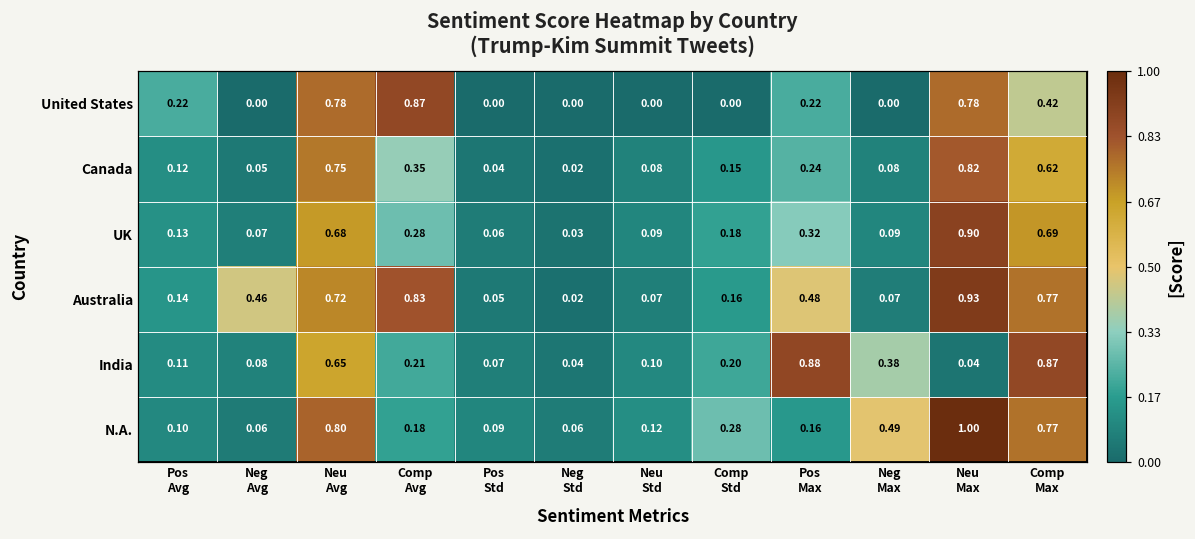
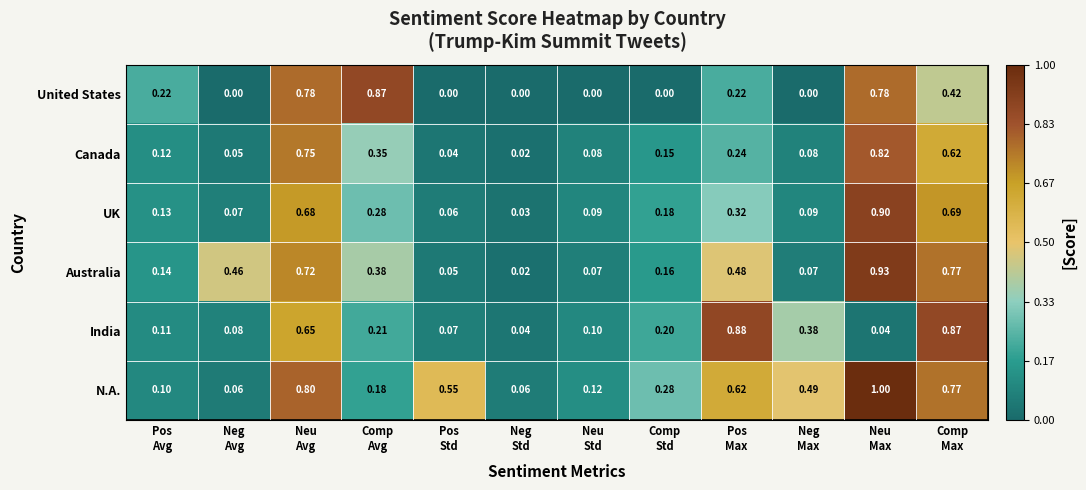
  {
    "United States": {
      "Pos Avg": 0.22,
      "Neg Avg": 0.00,
      "Neu Avg": 0.78,
      "Comp Avg": 0.87,
      "Pos Std": 0.00,
      "Neg Std": 0.00,
      "Neu Std": 0.00,
      "Comp Std": 0.00,
      "Pos Max": 0.22,
      "Neg Max": 0.00,
      "Neu Max": 0.78,
      "Comp Max": 0.42
    },
    "Canada": {
      "Pos Avg": 0.12,
      "Neg Avg": 0.05,
      "Neu Avg": 0.75,
      "Comp Avg": 0.35,
      "Pos Std": 0.04,
      "Neg Std": 0.02,
      "Neu Std": 0.08,
      "Comp Std": 0.15,
      "Pos Max": 0.24,
      "Neg Max": 0.08,
      "Neu Max": 0.82,
      "Comp Max": 0.62
    },
    "UK": {
      "Pos Avg": 0.13,
      "Neg Avg": 0.07,
      "Neu Avg": 0.68,
      "Comp Avg": 0.28,
      "Pos Std": 0.06,
      "Neg Std": 0.03,
      "Neu Std": 0.09,
      "Comp Std": 0.18,
      "Pos Max": 0.32,
      "Neg Max": 0.09,
      "Neu Max": 0.90,
      "Comp Max": 0.69
    },
    "Australia": {
      "Pos Avg": 0.14,
      "Neg Avg": 0.46,
      "Neu Avg": 0.72,
-     "Comp Avg": 0.83,
+     "Comp Avg": 0.38,
      "Pos Std": 0.05,
      "Neg Std": 0.02,
      "Neu Std": 0.07,
      "Comp Std": 0.16,
      "Pos Max": 0.48,
      "Neg Max": 0.07,
      "Neu Max": 0.93,
      "Comp Max": 0.77
    },
    "India": {
      "Pos Avg": 0.11,
      "Neg Avg": 0.08,
      "Neu Avg": 0.65,
      "Comp Avg": 0.21,
      "Pos Std": 0.07,
      "Neg Std": 0.04,
      "Neu Std": 0.10,
      "Comp Std": 0.20,
      "Pos Max": 0.88,
      "Neg Max": 0.38,
      "Neu Max": 0.04,
      "Comp Max": 0.87
    },
    "N.A.": {
      "Pos Avg": 0.10,
      "Neg Avg": 0.06,
      "Neu Avg": 0.80,
      "Comp Avg": 0.18,
-     "Pos Std": 0.09,
+     "Pos Std": 0.55,
      "Neg Std": 0.06,
      "Neu Std": 0.12,
      "Comp Std": 0.28,
-     "Pos Max": 0.16,
+     "Pos Max": 0.62,
      "Neg Max": 0.49,
      "Neu Max": 1.00,
      "Comp Max": 0.77
    }
  }
